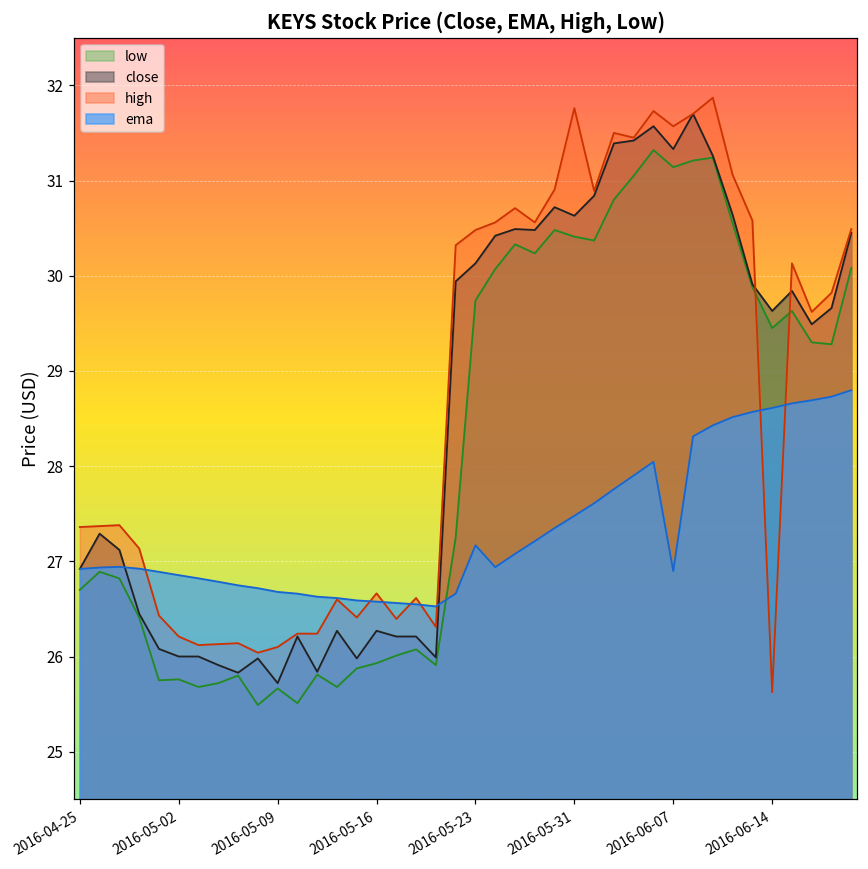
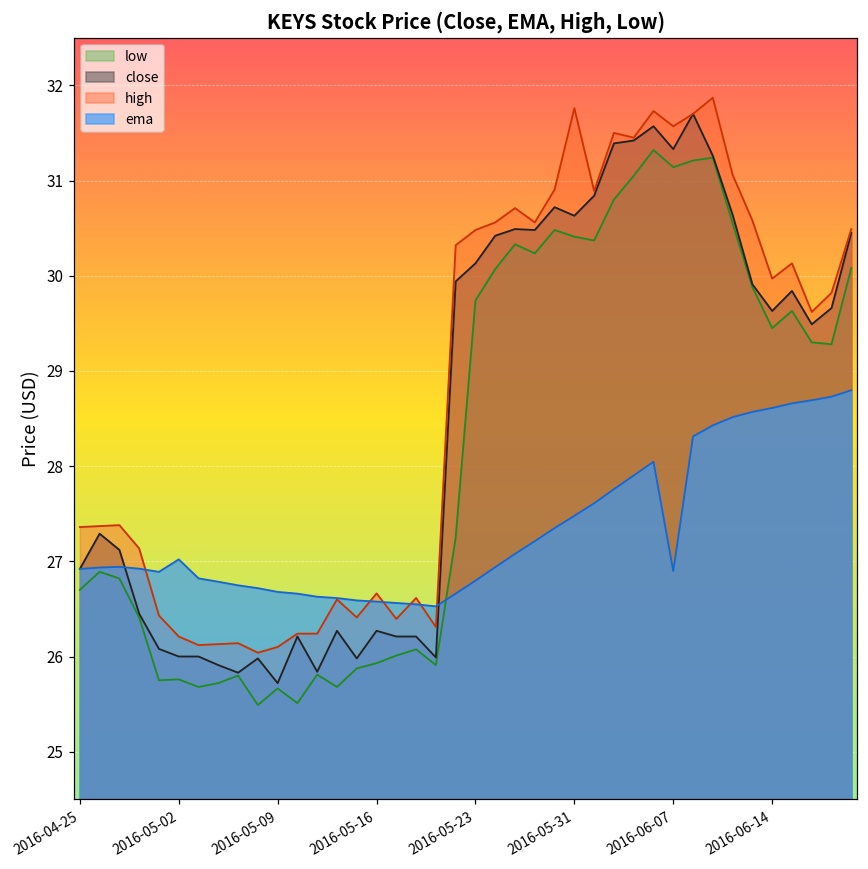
  {
    "high": {
      "2016-04-25": 27.4,
      "2016-05-02": 26.2,
      "2016-05-09": 26.1,
      "2016-05-16": 26.7,
      "2016-05-23": 30.5,
      "2016-05-31": 31.8,
      "2016-06-07": 31.6,
-     "2016-06-14": 25.6
+     "2016-06-14": 30.0
    },
    "ema": {
-     "2016-05-02": 26.9,
+     "2016-05-02": 27.0,
      "2016-05-09": 26.7,
      "2016-05-16": 26.6,
-     "2016-05-23": 27.2,
+     "2016-05-23": 26.8,
      "2016-05-31": 27.5,
      "2016-06-07": 26.9,
      "2016-06-14": 28.6
    }
  }
